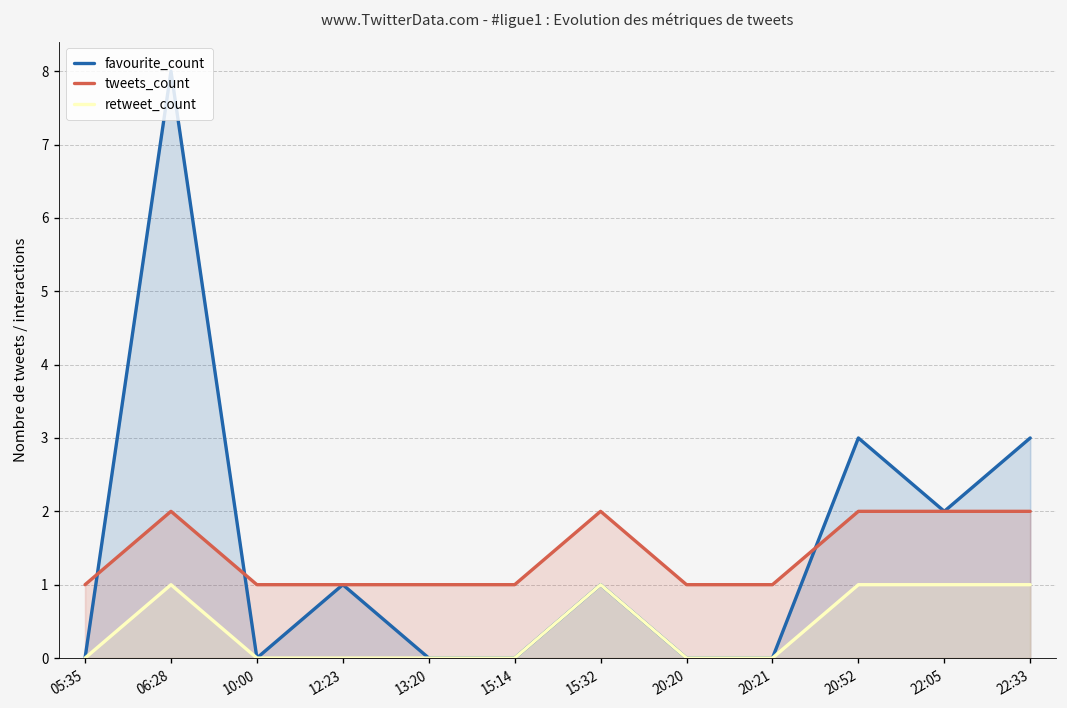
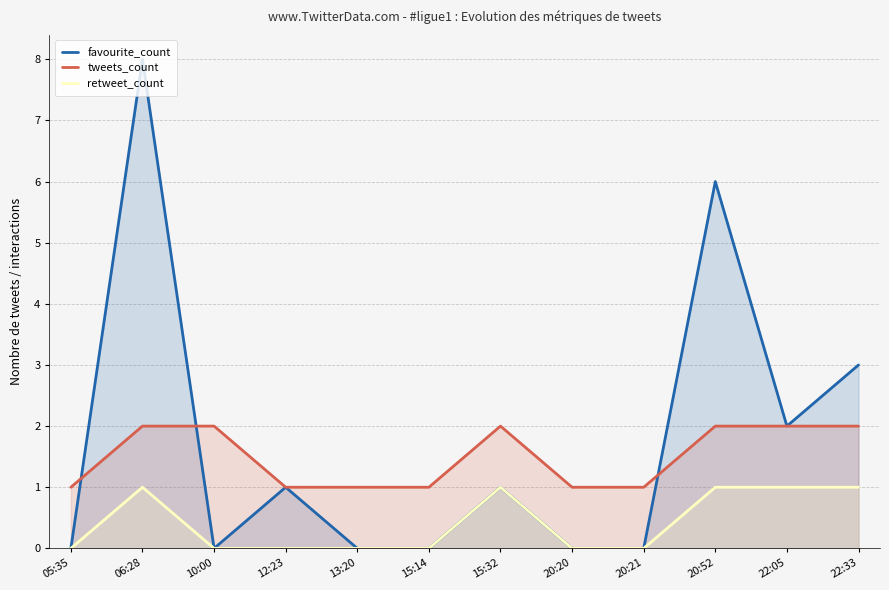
  {
    "favourite_count": {
-     "20:52": 3,
+     "20:52": 6,
      "22:33": 3
    },
    "tweets_count": {
      "05:35": 1,
      "06:28": 2,
-     "10:00": 1,
+     "10:00": 2,
      "13:20": 1,
      "15:14": 1,
      "15:32": 2,
      "20:20": 1,
      "20:21": 1,
      "20:52": 2,
      "22:33": 2
    },
    "retweet_count": {
      "06:28": 1,
      "12:23": 0,
      "20:52": 1,
      "22:05": 1,
      "22:33": 1
    }
  }
